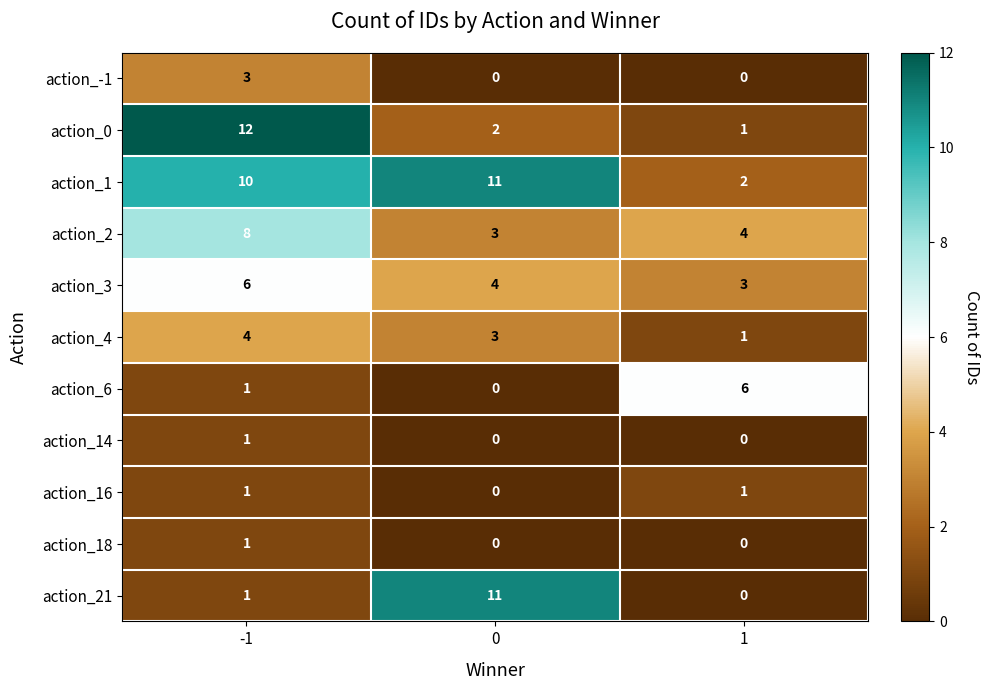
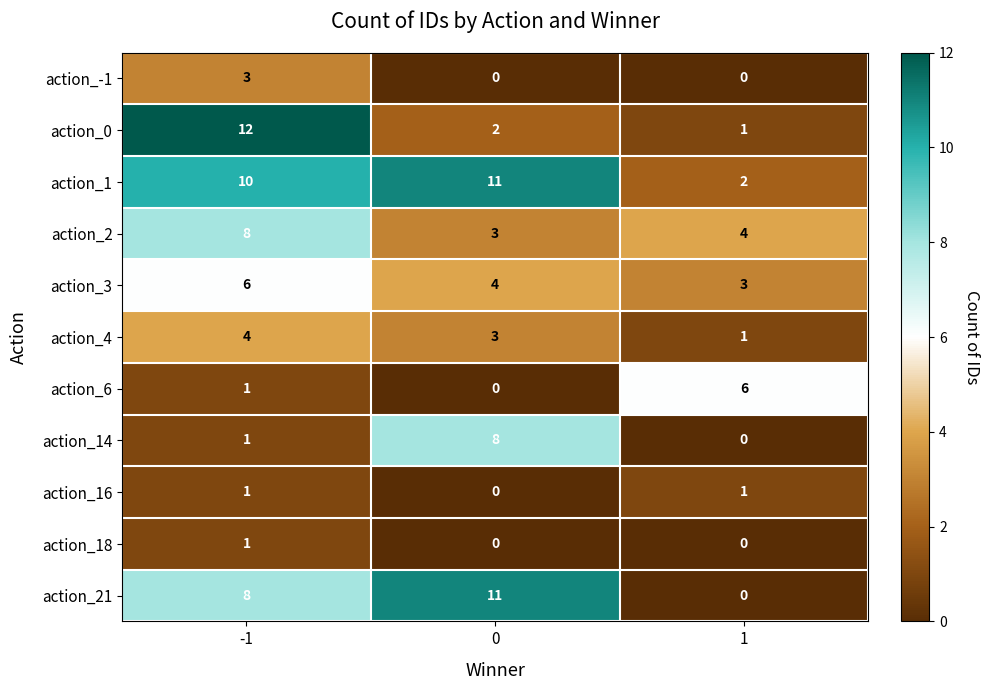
  {
    "action_-1": {
      "-1": 3,
      "0": 0,
      "1": 0
    },
    "action_0": {
      "-1": 12,
      "0": 2,
      "1": 1
    },
    "action_1": {
      "-1": 10,
      "0": 11,
      "1": 2
    },
    "action_2": {
      "-1": 8,
      "0": 3,
      "1": 4
    },
    "action_3": {
      "-1": 6,
      "0": 4,
      "1": 3
    },
    "action_4": {
      "-1": 4,
      "0": 3,
      "1": 1
    },
    "action_6": {
      "-1": 1,
      "0": 0,
      "1": 6
    },
    "action_14": {
      "-1": 1,
-     "0": 0,
+     "0": 8,
      "1": 0
    },
    "action_16": {
      "-1": 1,
      "0": 0,
      "1": 1
    },
    "action_18": {
      "-1": 1,
      "0": 0,
      "1": 0
    },
    "action_21": {
-     "-1": 1,
+     "-1": 8,
      "0": 11,
      "1": 0
    }
  }
